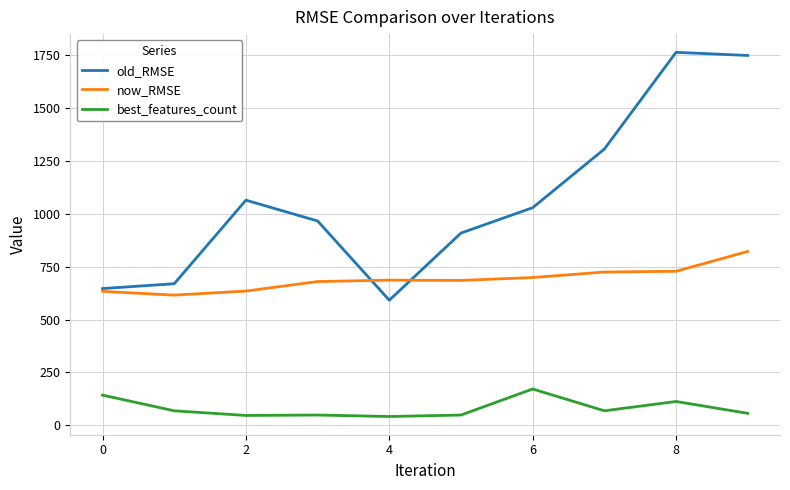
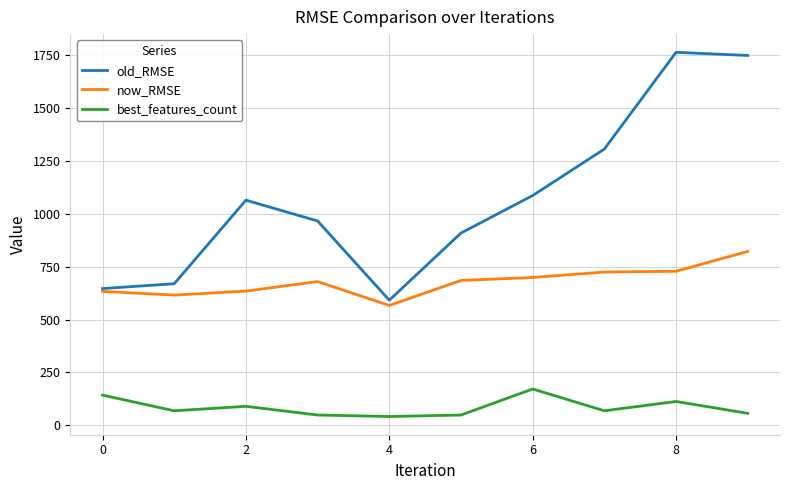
  {
    "old_RMSE": {
      "0": 650,
      "2": 1060,
      "4": 590,
-     "6": 1030,
+     "6": 1090,
      "8": 1760
    },
    "now_RMSE": {
      "0": 630,
      "2": 630,
-     "4": 690,
+     "4": 570,
      "6": 700,
      "8": 730
    },
    "best_features_count": {
      "0": 140,
-     "2": 50,
+     "2": 90,
      "4": 40,
      "6": 170,
      "8": 110
    }
  }
